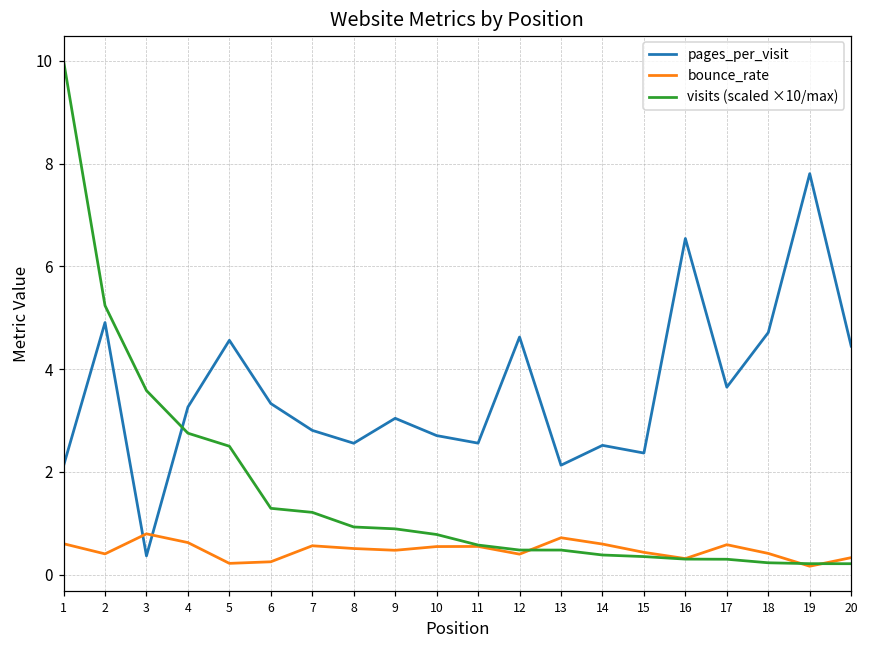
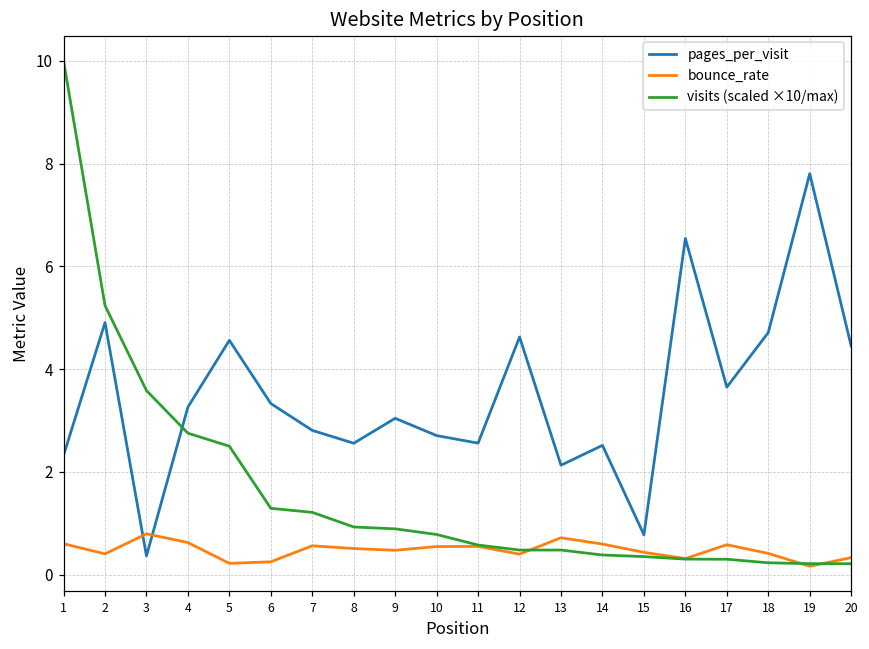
  {
    "pages_per_visit": {
-     "1": 2.1,
+     "1": 2.3,
      "2": 4.9,
      "3": 0.4,
      "4": 3.3,
      "5": 4.6,
      "6": 3.3,
      "7": 2.8,
      "8": 2.6,
      "9": 3.0,
      "10": 2.7,
      "11": 2.6,
      "12": 4.6,
      "13": 2.1,
      "14": 2.5,
-     "15": 2.4,
+     "15": 0.8,
      "16": 6.5,
      "17": 3.7,
      "18": 4.7,
      "19": 7.8,
      "20": 4.4
    },
    "bounce_rate": {
      "1": 0.6,
      "2": 0.4,
      "3": 0.8,
      "4": 0.6,
      "5": 0.2,
      "6": 0.3,
      "7": 0.6,
      "8": 0.5,
      "9": 0.5,
      "10": 0.5,
      "12": 0.4,
      "13": 0.7,
      "14": 0.6,
      "15": 0.4,
      "17": 0.6,
      "18": 0.4,
      "20": 0.3
    },
    "visits (scaled ×10/max)": {
      "1": 10.0,
      "2": 5.2,
      "3": 3.6,
      "4": 2.8,
      "5": 2.5,
      "6": 1.3,
      "7": 1.2,
      "8": 0.9,
      "9": 0.9,
      "10": 0.8,
      "12": 0.5,
      "13": 0.5,
      "14": 0.4,
      "15": 0.4,
      "17": 0.3,
      "18": 0.2,
      "20": 0.2
    }
  }
